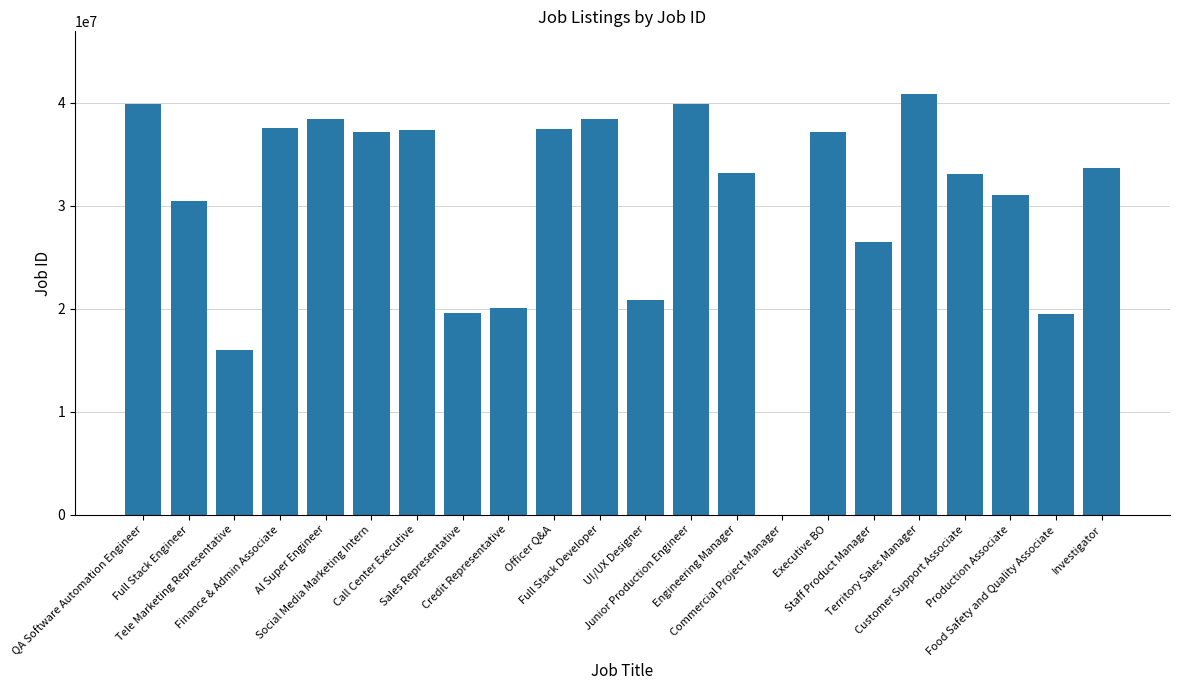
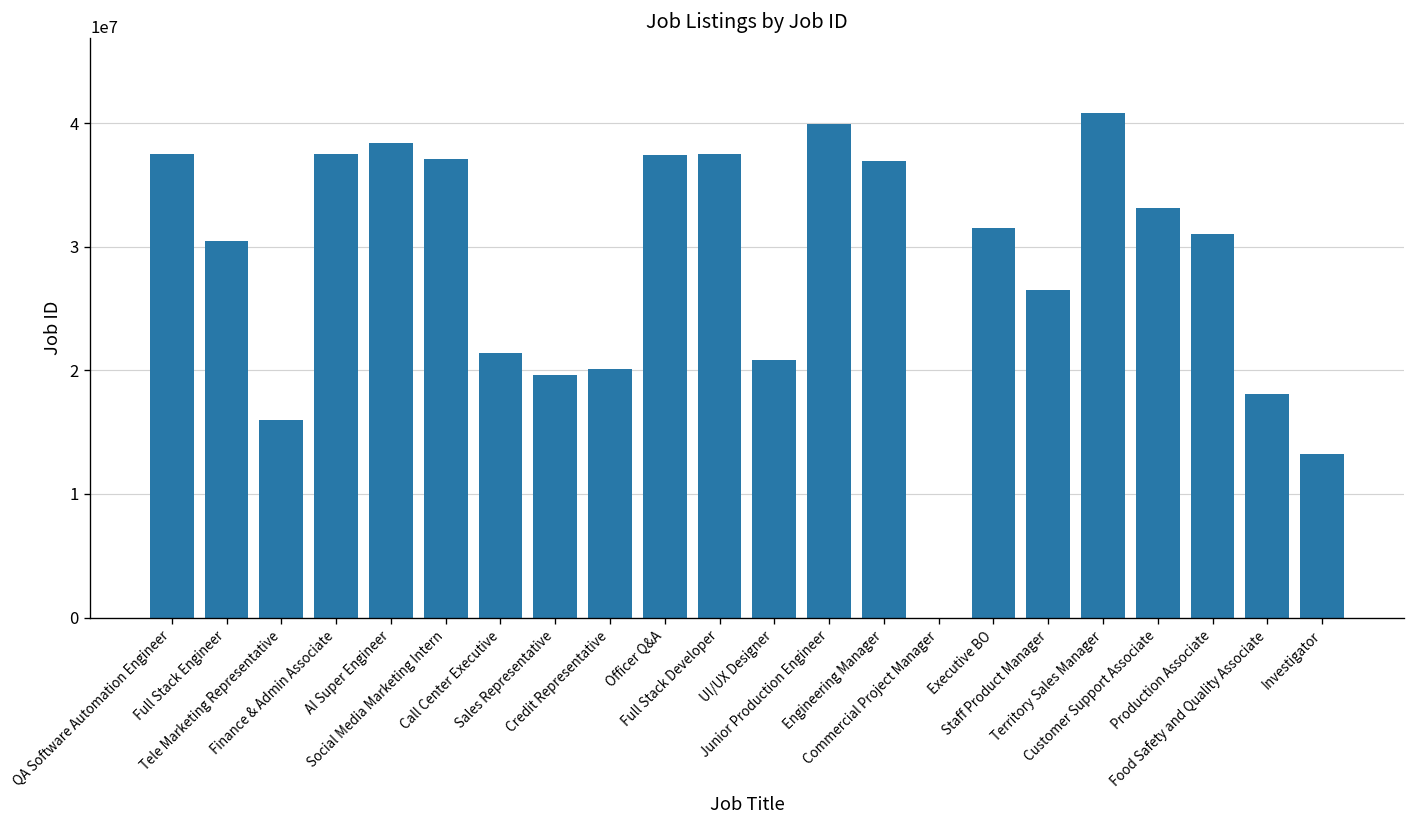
  {
-   "QA Software Automation Engineer": 39900000,
+   "QA Software Automation Engineer": 37500000,
    "Full Stack Engineer": 30500000,
    "Tele Marketing Representative": 16000000,
    "Finance & Admin Associate": 37500000,
    "AI Super Engineer": 38400000,
    "Social Media Marketing Intern": 37100000,
-   "Call Center Executive": 37400000,
+   "Call Center Executive": 21400000,
    "Sales Representative": 19600000,
    "Credit Representative": 20100000,
    "Officer Q&A": 37400000,
-   "Full Stack Developer": 38400000,
+   "Full Stack Developer": 37500000,
    "UI/UX Designer": 20900000,
    "Junior Production Engineer": 39900000,
-   "Engineering Manager": 33200000,
+   "Engineering Manager": 37000000,
    "Commercial Project Manager": 0,
-   "Executive BO": 37100000,
+   "Executive BO": 31600000,
    "Staff Product Manager": 26500000,
    "Territory Sales Manager": 40800000,
    "Customer Support Associate": 33100000,
    "Production Associate": 31000000,
-   "Food Safety and Quality Associate": 19400000,
-   "Investigator": 33700000
+   "Food Safety and Quality Associate": 18100000,
+   "Investigator": 13200000
  }
